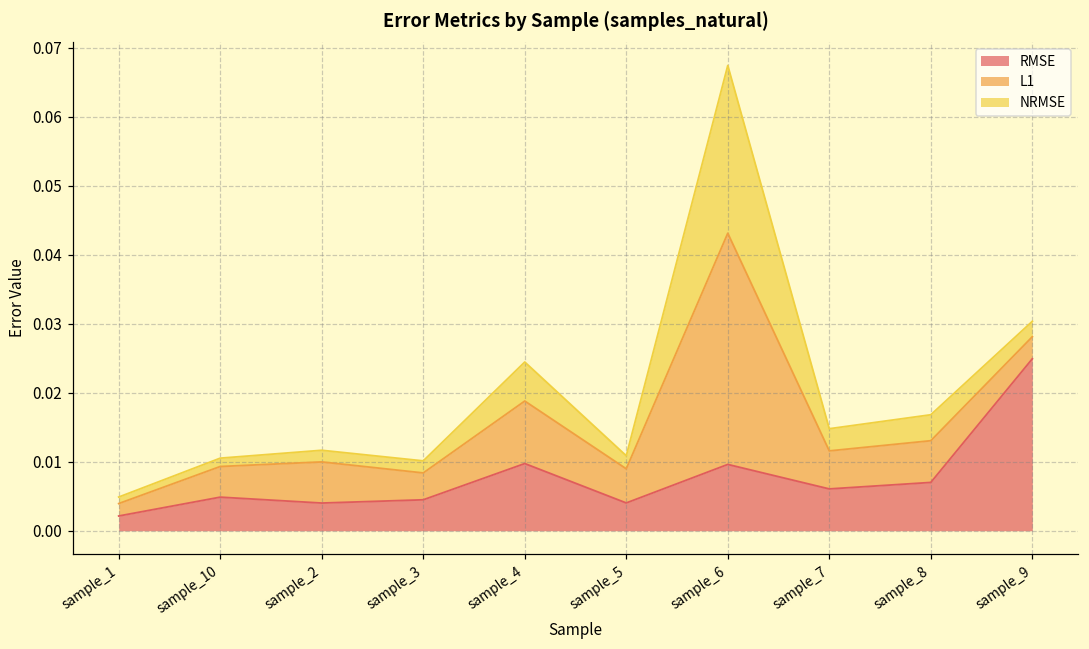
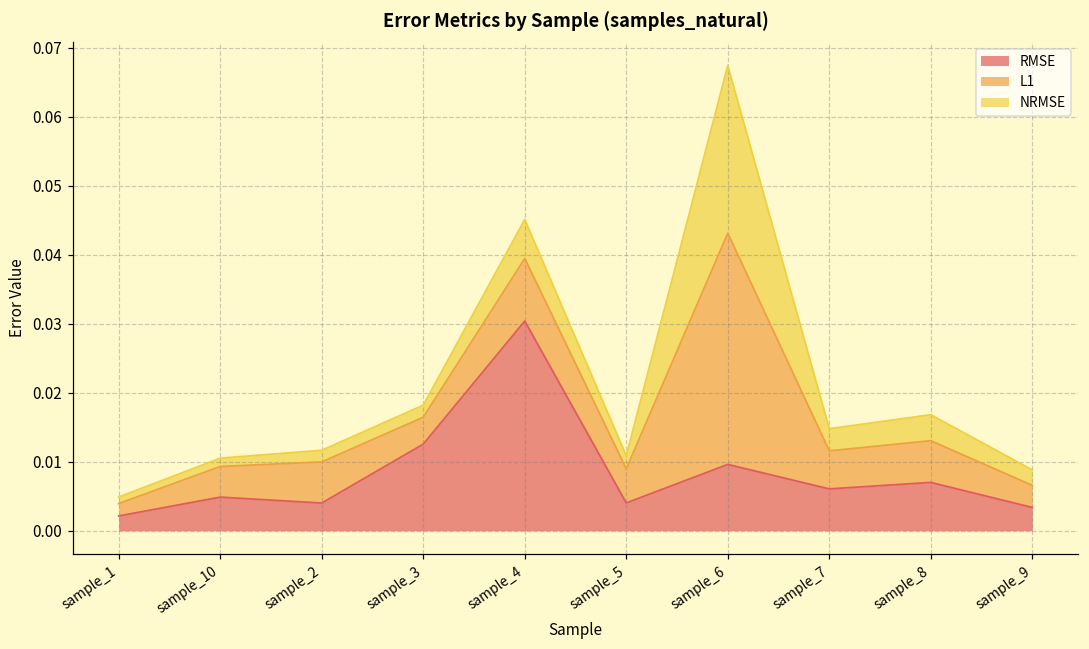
  {
    "RMSE": {
      "sample_1": 0.002,
      "sample_10": 0.005,
      "sample_2": 0.004,
-     "sample_3": 0.004,
-     "sample_4": 0.010,
+     "sample_3": 0.013,
+     "sample_4": 0.030,
      "sample_5": 0.004,
      "sample_6": 0.010,
      "sample_7": 0.006,
      "sample_8": 0.007,
-     "sample_9": 0.025
+     "sample_9": 0.003
    }
  }
